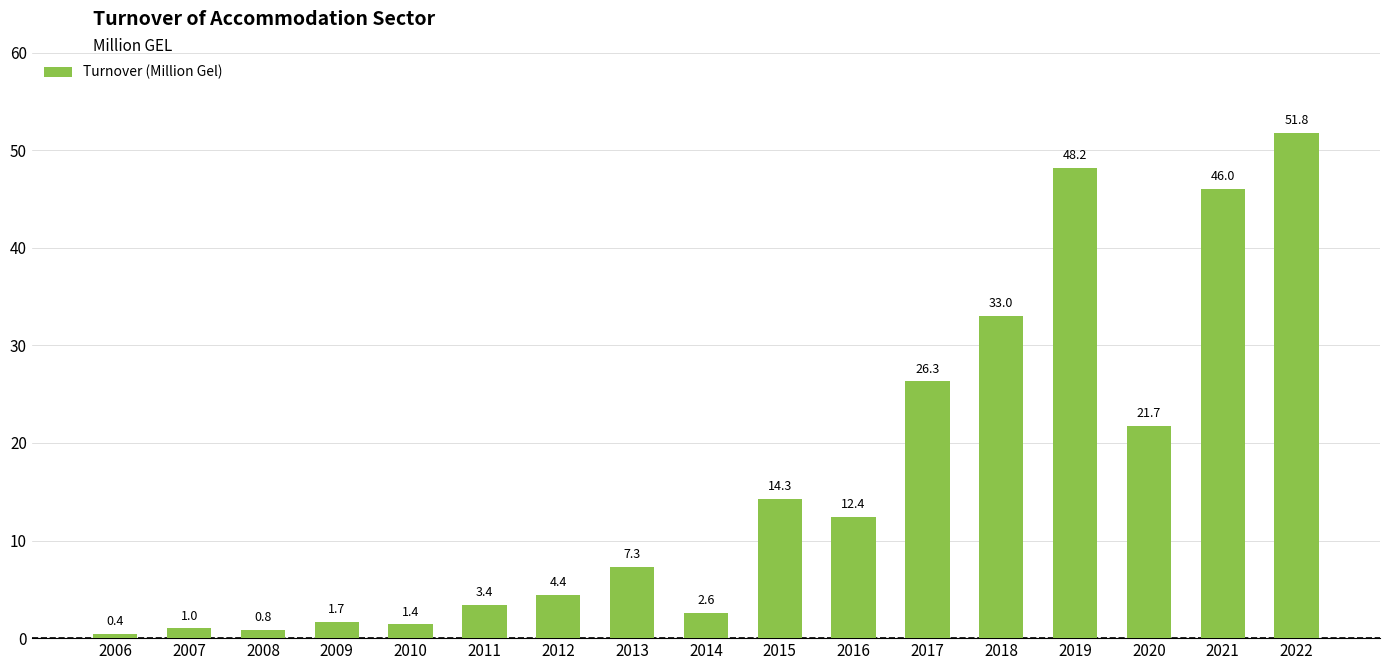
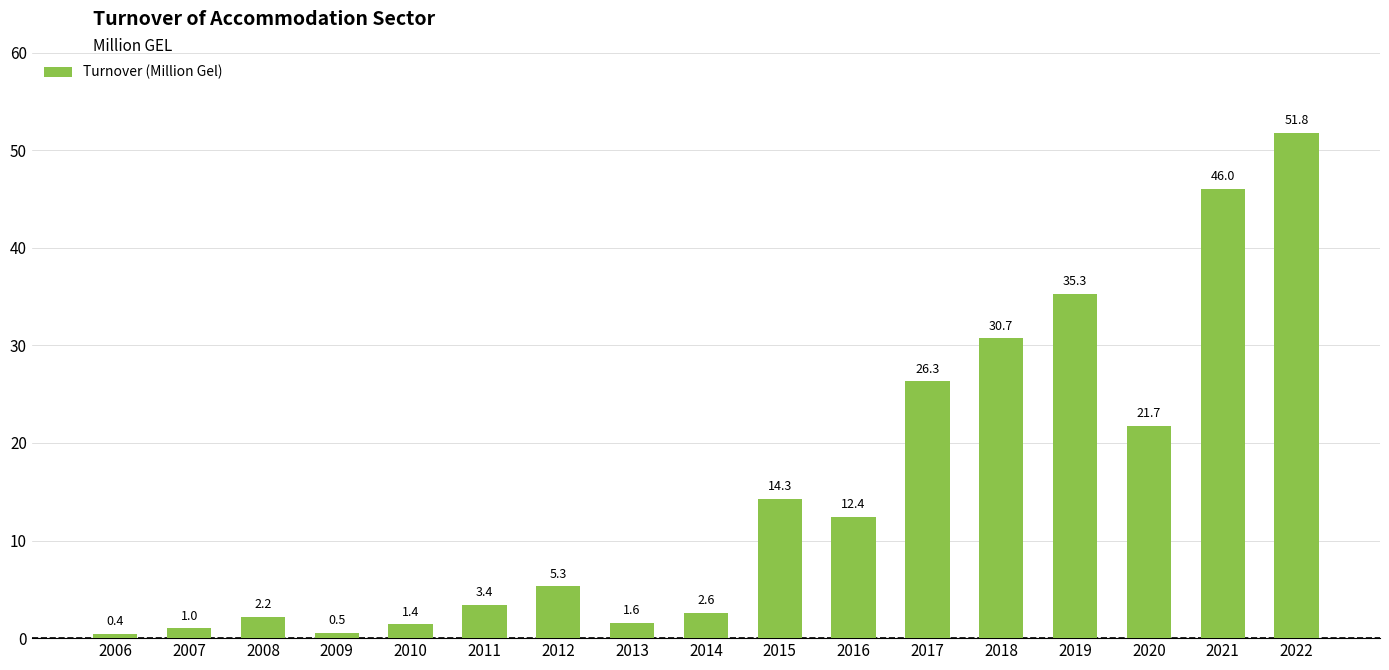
  {
    "2006": 0.4,
    "2007": 1.0,
-   "2008": 0.8,
-   "2009": 1.7,
+   "2008": 2.2,
+   "2009": 0.5,
    "2010": 1.4,
    "2011": 3.4,
-   "2012": 4.4,
-   "2013": 7.3,
+   "2012": 5.3,
+   "2013": 1.6,
    "2014": 2.6,
    "2015": 14.3,
    "2016": 12.4,
    "2017": 26.3,
-   "2018": 33.0,
-   "2019": 48.2,
+   "2018": 30.7,
+   "2019": 35.3,
    "2020": 21.7,
    "2021": 46.0,
    "2022": 51.8
  }
